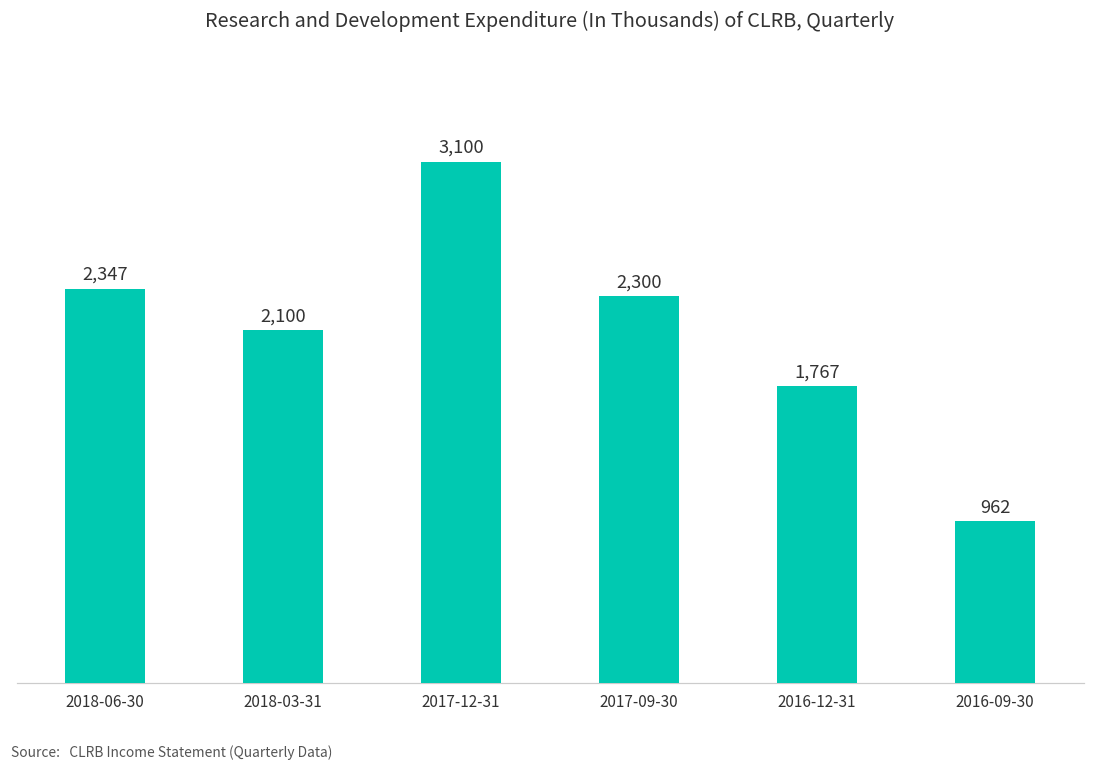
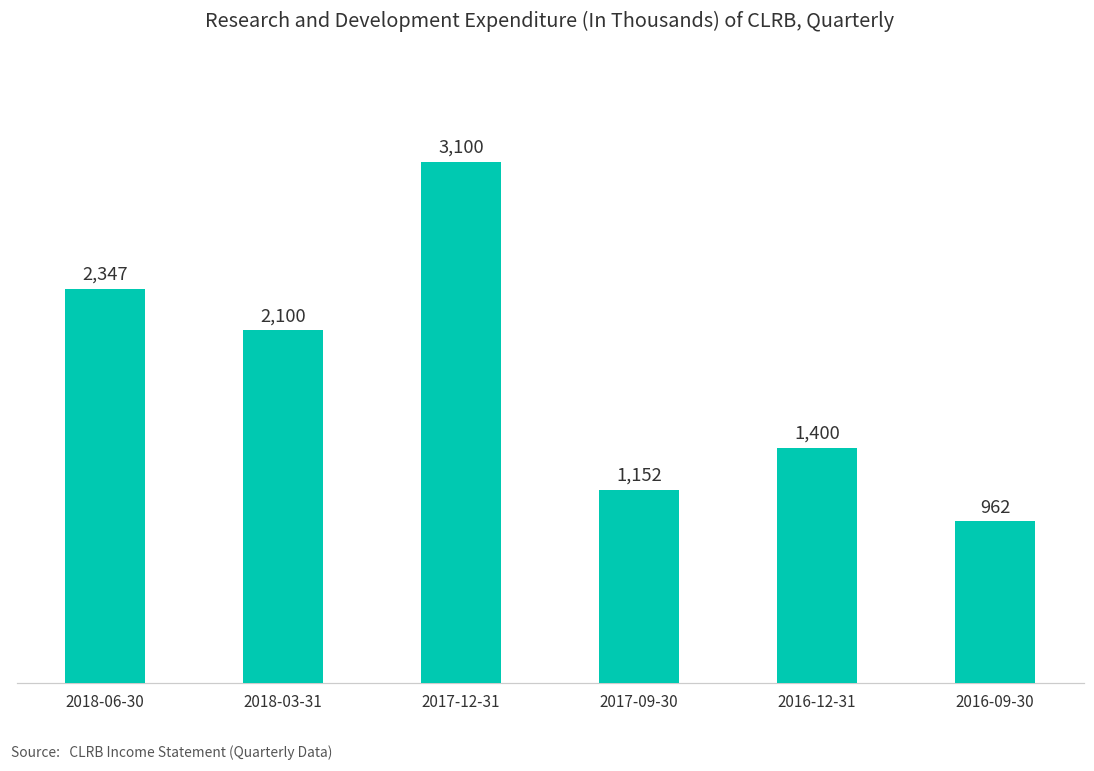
  {
    "2018-06-30": "2,347",
    "2018-03-31": "2,100",
    "2017-12-31": "3,100",
-   "2017-09-30": "2,300",
-   "2016-12-31": "1,767",
+   "2017-09-30": "1,152",
+   "2016-12-31": "1,400",
    "2016-09-30": "962"
  }
